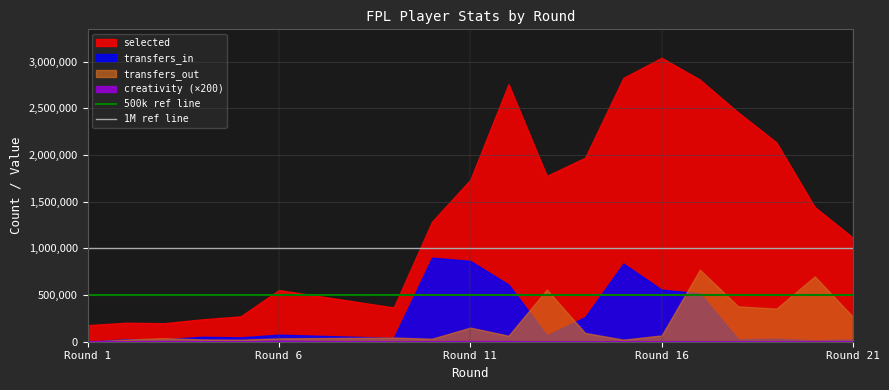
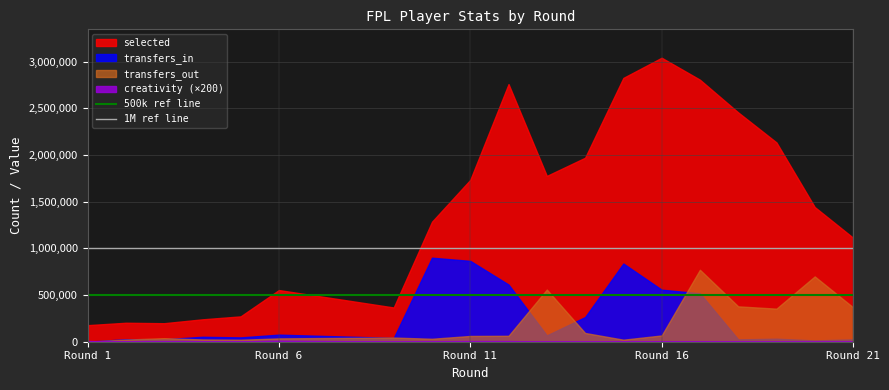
  {
    "selected": {
      "Round 1": "200,000",
      "Round 6": "600,000",
      "Round 11": "1,700,000",
      "Round 16": "3,000,000",
      "Round 21": "1,100,000"
    },
    "transfers_in": {
      "Round 6": "100,000",
      "Round 11": "900,000",
      "Round 16": "600,000"
    },
    "transfers_out": {
-     "Round 11": "200,000",
+     "Round 11": "100,000",
      "Round 16": "100,000",
-     "Round 21": "300,000"
+     "Round 21": "400,000"
    }
  }
